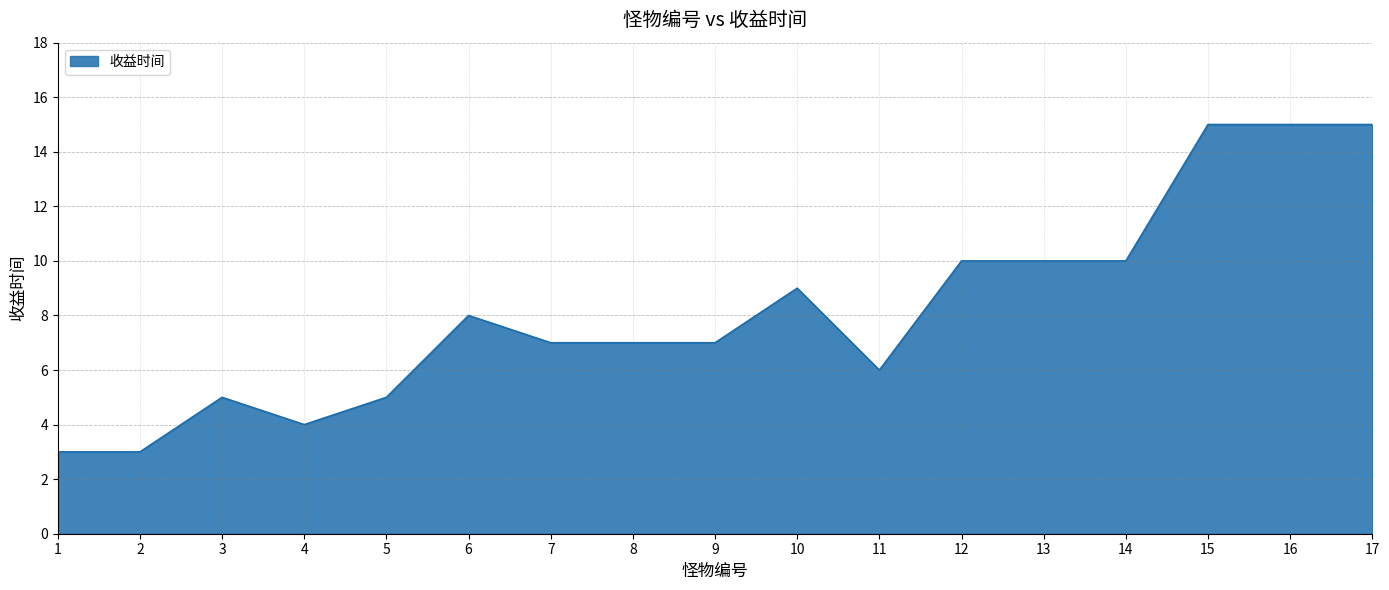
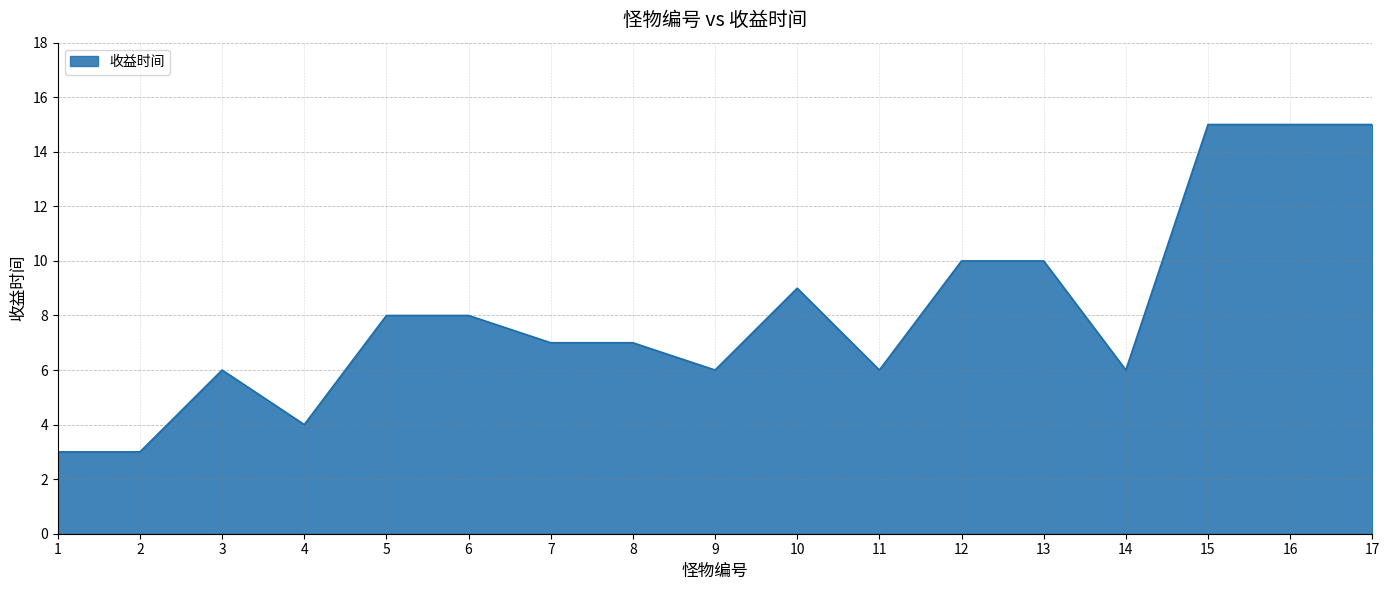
  {
    "1": 3,
    "2": 3,
-   "3": 5,
+   "3": 6,
    "4": 4,
-   "5": 5,
+   "5": 8,
    "6": 8,
    "7": 7,
    "8": 7,
-   "9": 7,
+   "9": 6,
    "10": 9,
    "11": 6,
    "12": 10,
    "13": 10,
-   "14": 10,
+   "14": 6,
    "15": 15,
    "16": 15,
    "17": 15
  }
